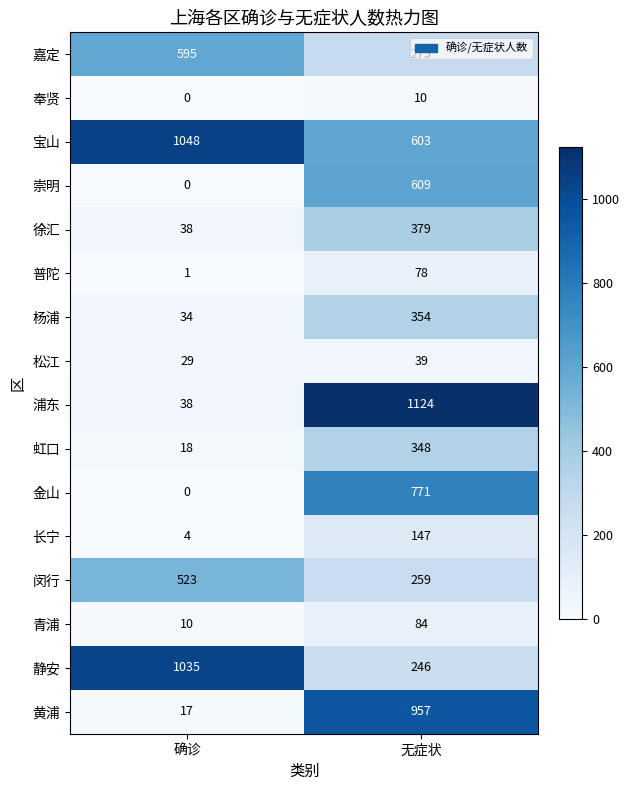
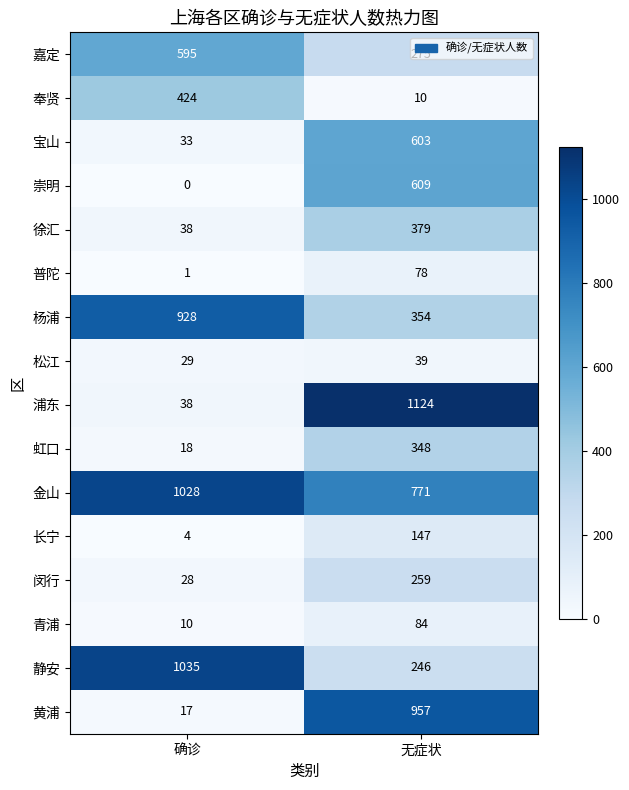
  {
    "嘉定": {
      "确诊": 595
    },
    "奉贤": {
-     "确诊": 0,
+     "确诊": 424,
      "无症状": 10
    },
    "宝山": {
-     "确诊": 1048,
+     "确诊": 33,
      "无症状": 603
    },
    "崇明": {
      "确诊": 0,
      "无症状": 609
    },
    "徐汇": {
      "确诊": 38,
      "无症状": 379
    },
    "普陀": {
      "确诊": 1,
      "无症状": 78
    },
    "杨浦": {
-     "确诊": 34,
+     "确诊": 928,
      "无症状": 354
    },
    "松江": {
      "确诊": 29,
      "无症状": 39
    },
    "浦东": {
      "确诊": 38,
      "无症状": 1124
    },
    "虹口": {
      "确诊": 18,
      "无症状": 348
    },
    "金山": {
-     "确诊": 0,
+     "确诊": 1028,
      "无症状": 771
    },
    "长宁": {
      "确诊": 4,
      "无症状": 147
    },
    "闵行": {
-     "确诊": 523,
+     "确诊": 28,
      "无症状": 259
    },
    "青浦": {
      "确诊": 10,
      "无症状": 84
    },
    "静安": {
      "确诊": 1035,
      "无症状": 246
    },
    "黄浦": {
      "确诊": 17,
      "无症状": 957
    }
  }
